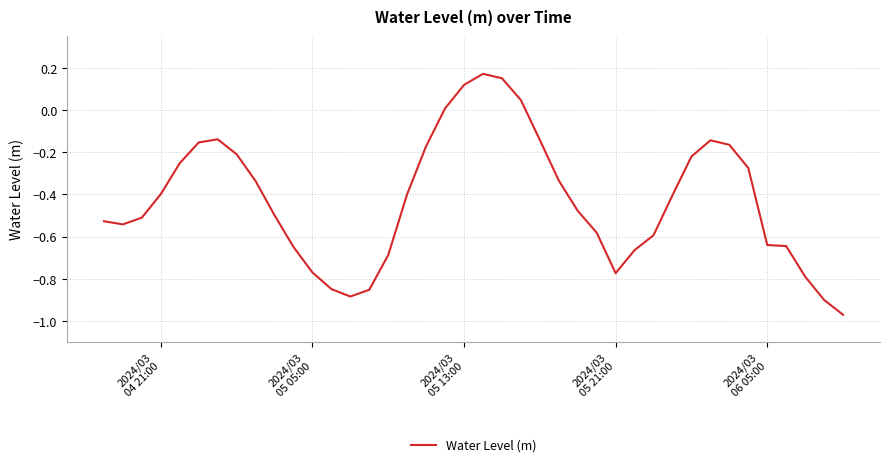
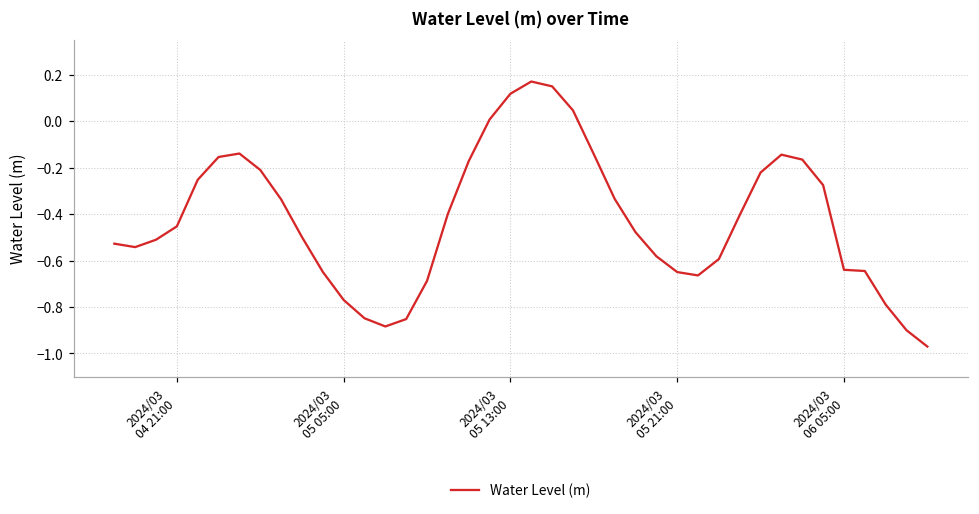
  {
-   "2024/03 04 21:00": -0.40,
+   "2024/03 04 21:00": -0.45,
    "2024/03 05 05:00": -0.77,
    "2024/03 05 13:00": 0.12,
-   "2024/03 05 21:00": -0.77,
+   "2024/03 05 21:00": -0.65,
    "2024/03 06 05:00": -0.64
  }
